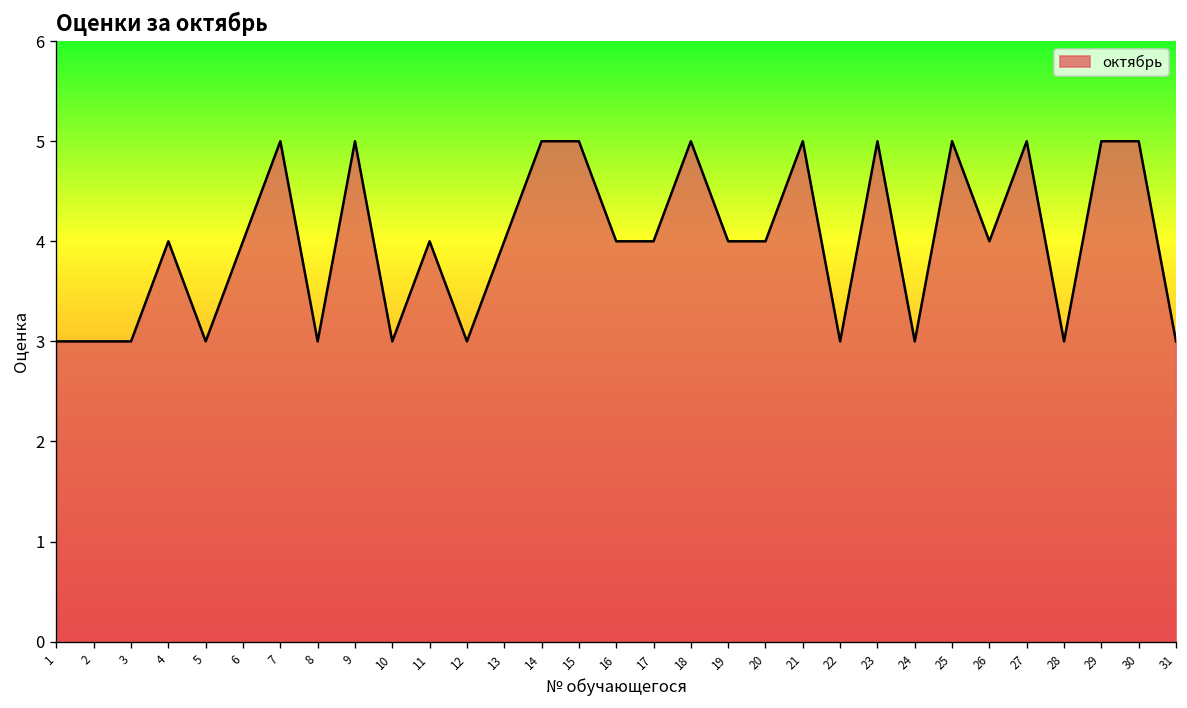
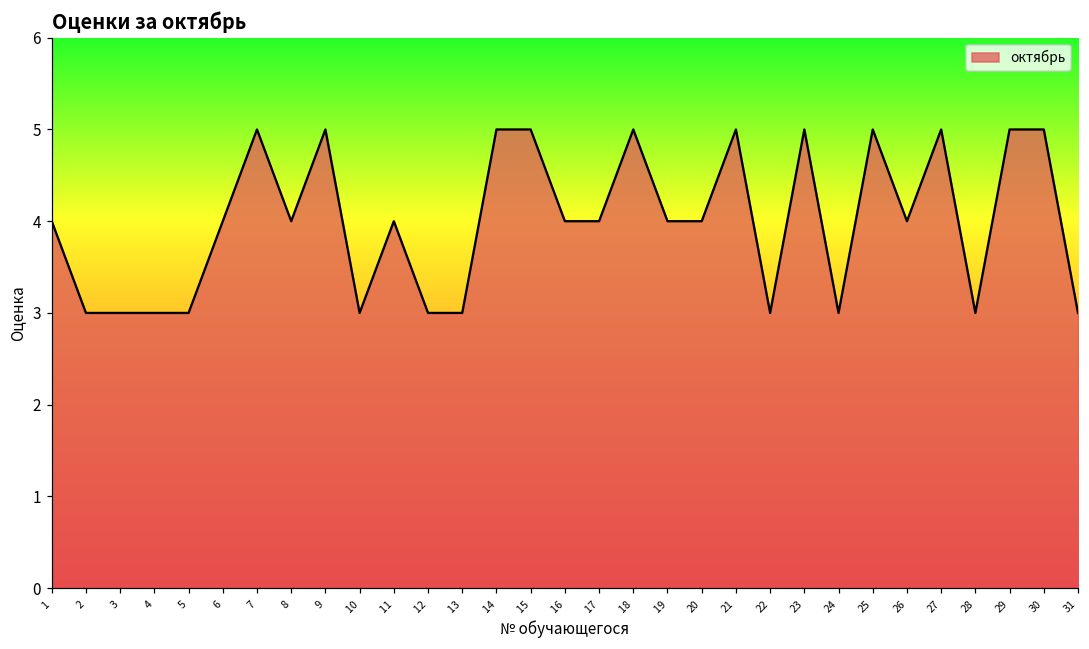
  {
-   "1": 3,
+   "1": 4,
    "2": 3,
    "3": 3,
-   "4": 4,
+   "4": 3,
    "5": 3,
    "6": 4,
    "7": 5,
-   "8": 3,
+   "8": 4,
    "9": 5,
    "10": 3,
    "11": 4,
    "12": 3,
-   "13": 4,
+   "13": 3,
    "14": 5,
    "15": 5,
    "16": 4,
    "17": 4,
    "18": 5,
    "19": 4,
    "20": 4,
    "21": 5,
    "22": 3,
    "23": 5,
    "24": 3,
    "25": 5,
    "26": 4,
    "27": 5,
    "28": 3,
    "29": 5,
    "30": 5,
    "31": 3
  }
